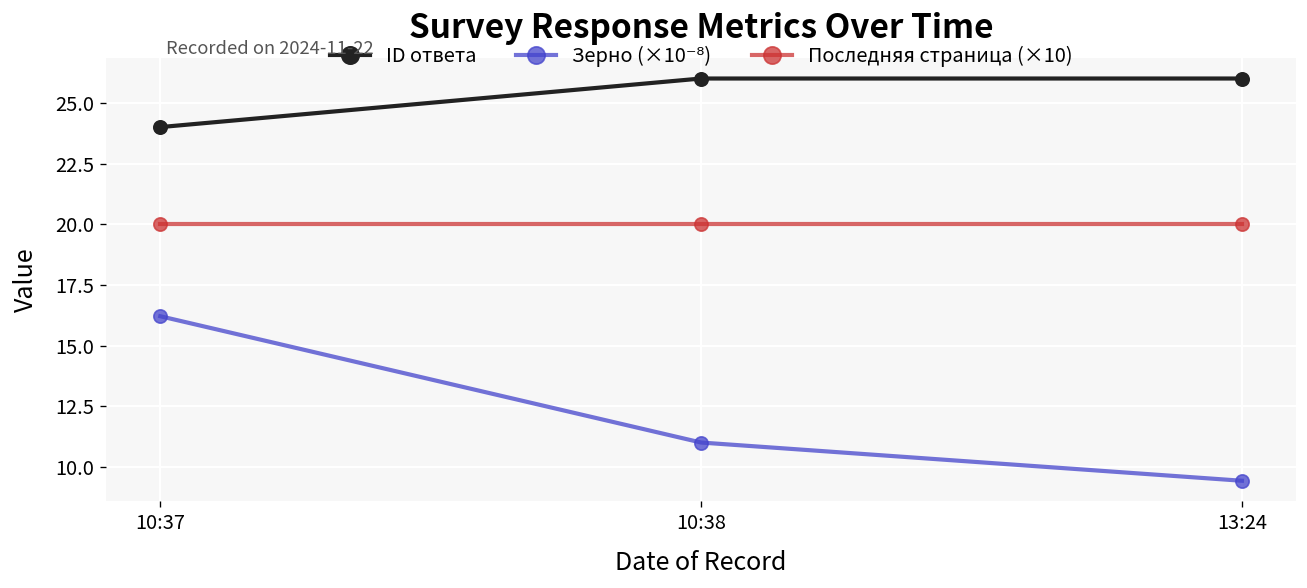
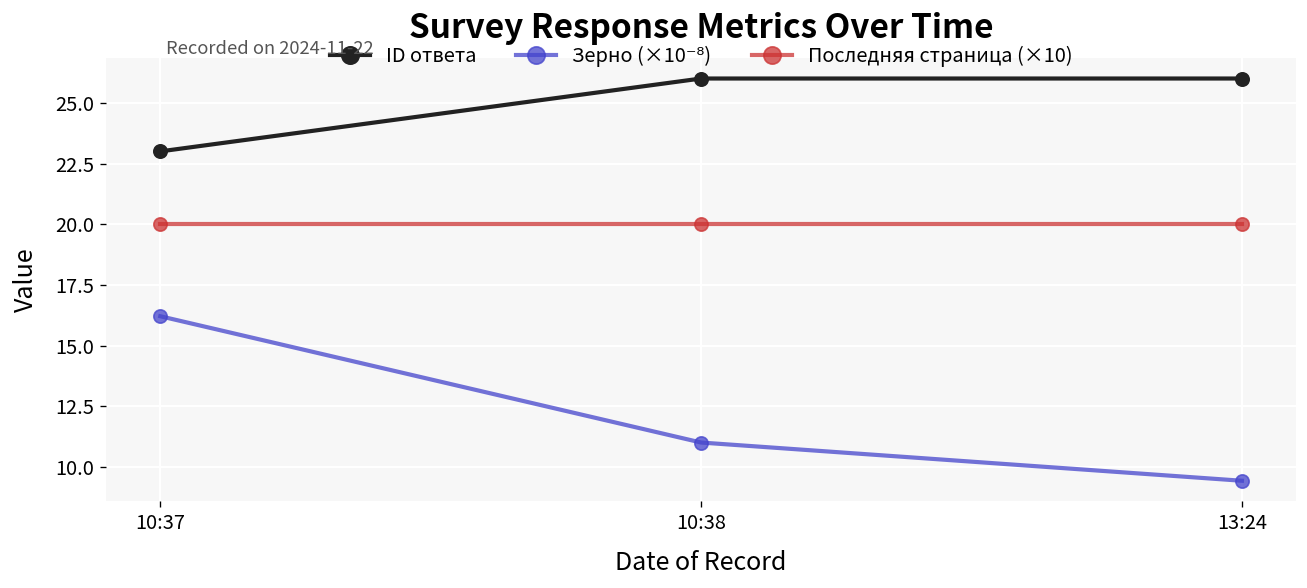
  {
    "ID ответа": {
-     "10:37": 24,
+     "10:37": 23,
      "10:38": 26,
      "13:24": 26
    },
    "Зерно (×10⁻⁸)": {
      "10:37": 16.2,
      "10:38": 11,
      "13:24": 9.4
    },
    "Последняя страница (×10)": {
      "10:37": 20,
      "10:38": 20,
      "13:24": 20
    }
  }
